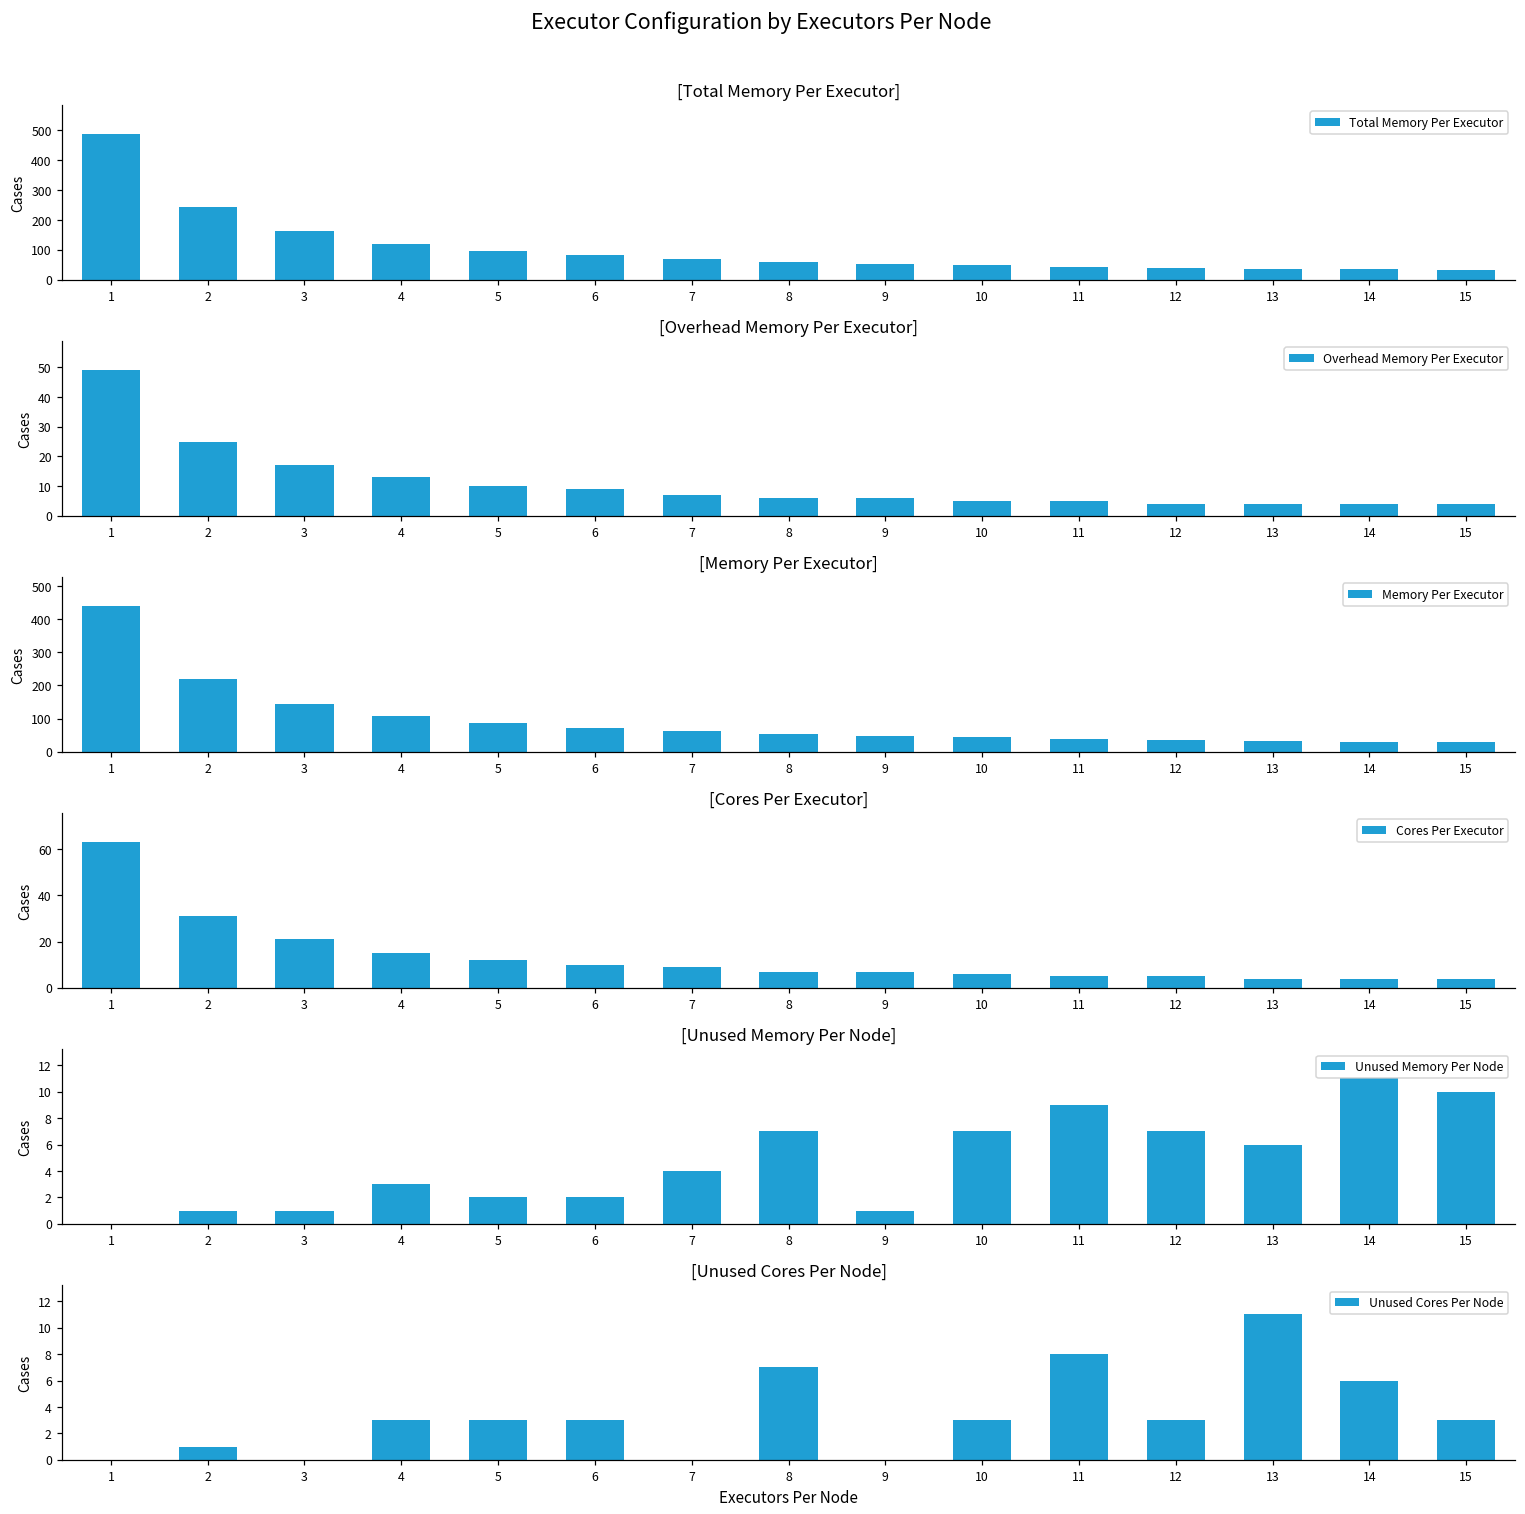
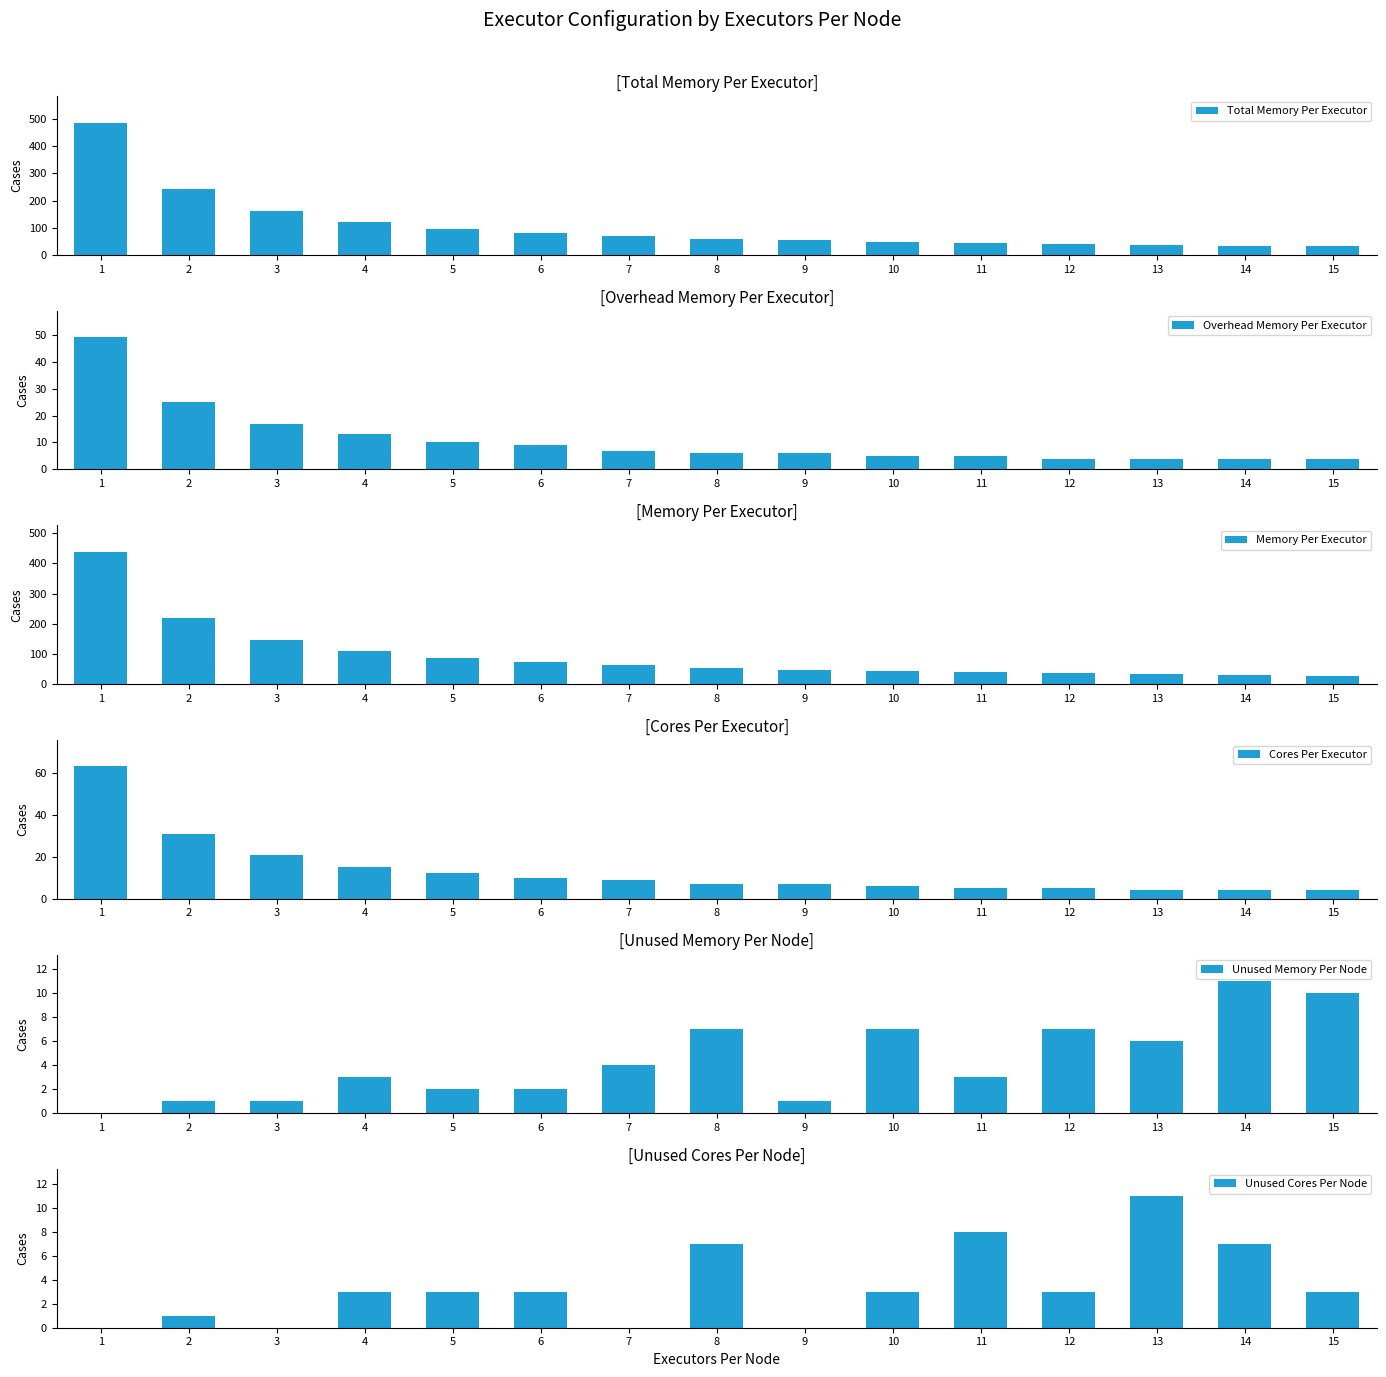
  {
    "[Total Memory Per Executor]": {
      "1": 490,
      "2": 240,
      "3": 160,
      "4": 120,
      "5": 100,
      "6": 80,
      "7": 70,
      "8": 60,
      "9": 50,
      "10": 50,
      "11": 40,
      "12": 40,
      "13": 40,
      "14": 30,
      "15": 30
    },
    "[Overhead Memory Per Executor]": {
      "1": 49,
      "2": 25,
      "3": 17,
      "4": 13,
      "5": 10,
      "6": 9,
      "7": 7,
      "8": 6,
      "9": 6,
      "10": 5,
      "11": 5,
      "12": 4,
      "13": 4,
      "14": 4,
      "15": 4
    },
    "[Memory Per Executor]": {
      "1": 440,
      "2": 220,
      "3": 150,
      "4": 110,
      "5": 90,
      "6": 70,
      "7": 60,
      "8": 50,
      "9": 50,
      "10": 40,
      "11": 40,
      "12": 40,
      "13": 30,
      "14": 30,
      "15": 30
    },
    "[Cores Per Executor]": {
      "1": 63,
      "2": 31,
      "3": 21,
      "4": 15,
      "5": 12,
      "6": 10,
      "7": 9,
      "8": 7,
      "9": 7,
      "10": 6,
      "11": 5,
      "12": 5,
      "13": 4,
      "14": 4,
      "15": 4
    },
    "[Unused Memory Per Node]": {
      "1": 0,
      "2": 1,
      "3": 1,
      "4": 3,
      "5": 2,
      "6": 2,
      "7": 4,
      "8": 7,
      "9": 1,
      "10": 7,
-     "11": 9,
+     "11": 3,
      "12": 7,
      "13": 6,
      "14": 11,
      "15": 10
    },
    "[Unused Cores Per Node]": {
      "1": 0,
      "2": 1,
      "3": 0,
      "4": 3,
      "5": 3,
      "6": 3,
      "7": 0,
      "8": 7,
      "9": 0,
      "10": 3,
      "11": 8,
      "12": 3,
      "13": 11,
-     "14": 6,
+     "14": 7,
      "15": 3
    }
  }
